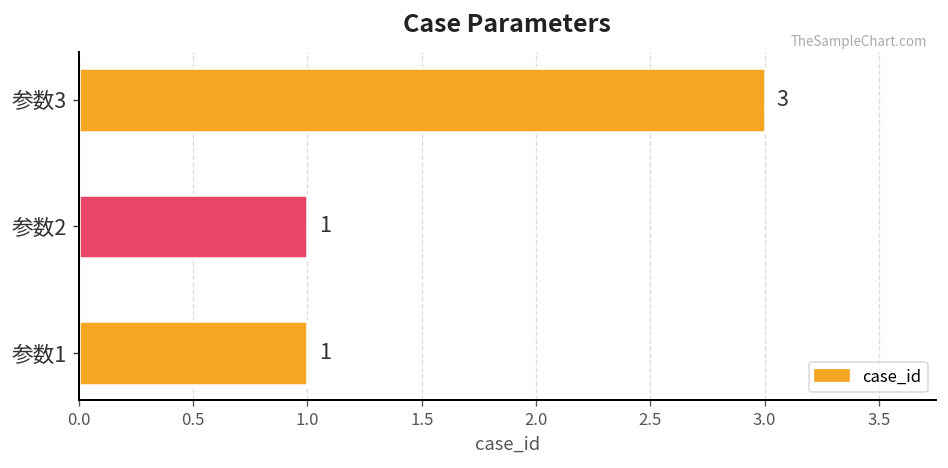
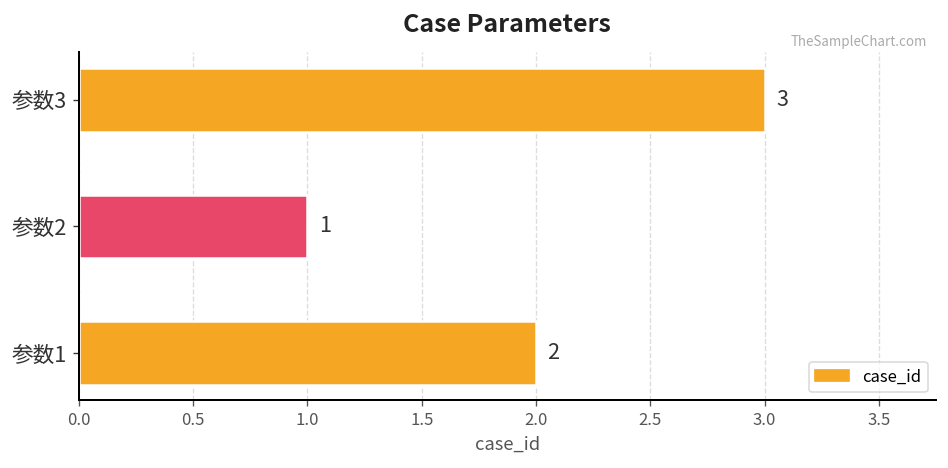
  {
    "参数3": 3,
    "参数2": 1,
-   "参数1": 1
+   "参数1": 2
  }
